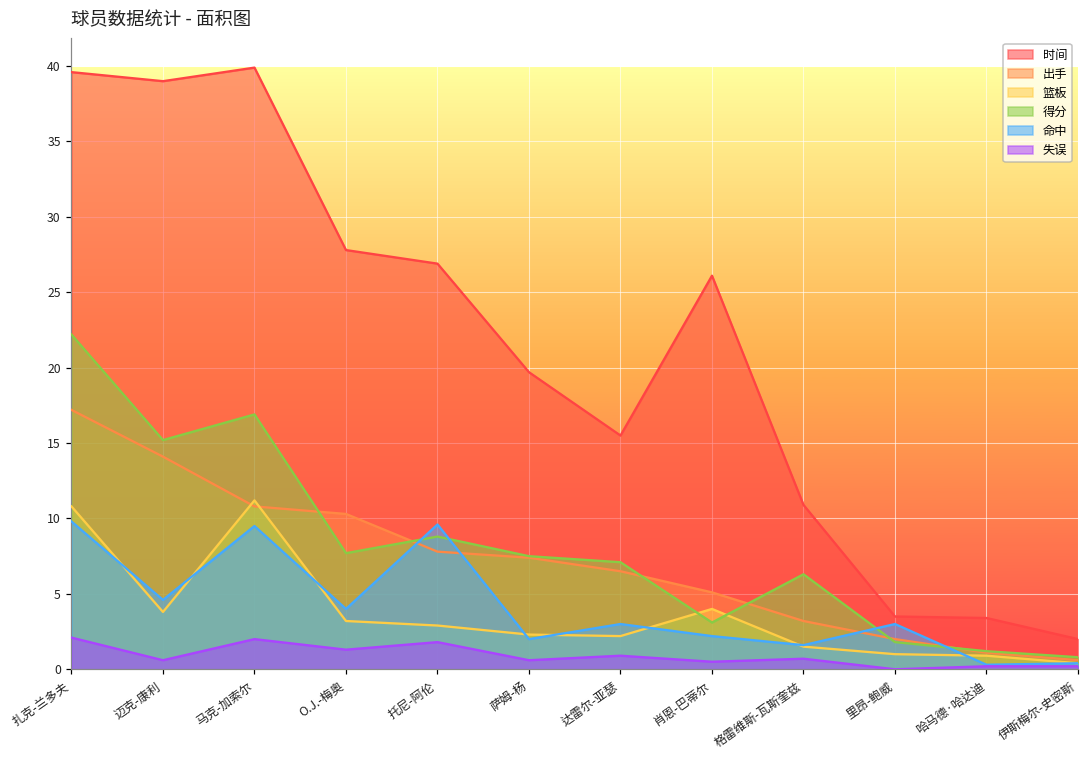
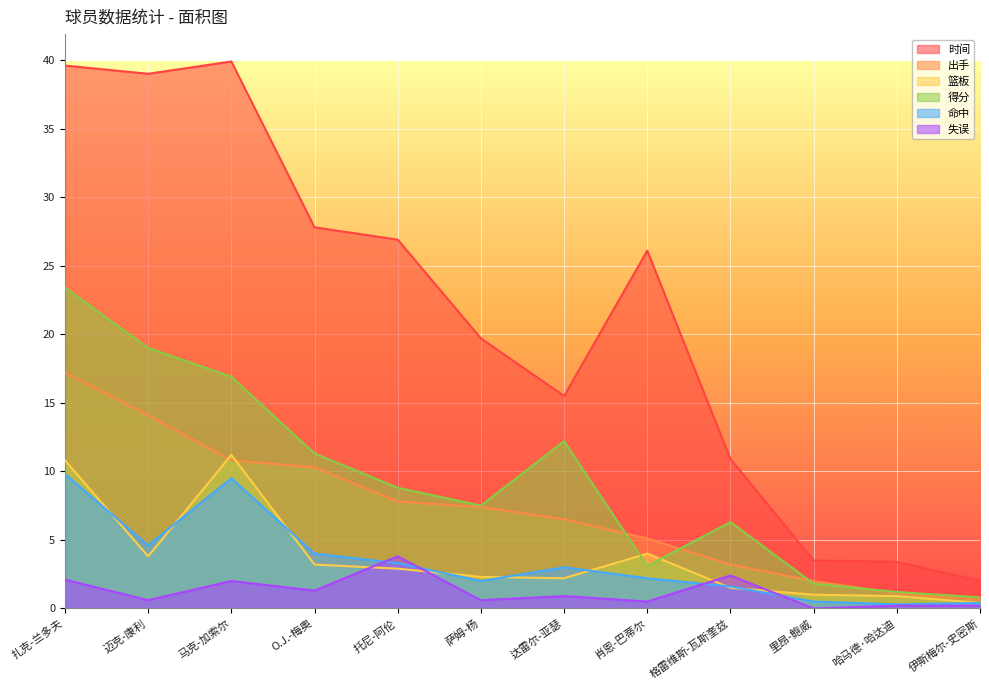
  {
    "得分": {
-     "扎克-兰多夫": 22.2,
-     "迈克-康利": 15.2,
+     "扎克-兰多夫": 23.4,
+     "迈克-康利": 19.0,
      "马克-加索尔": 16.9,
-     "O.J.-梅奥": 7.7,
+     "O.J.-梅奥": 11.3,
      "托尼-阿伦": 8.8,
-     "达雷尔-亚瑟": 7.1,
+     "达雷尔-亚瑟": 12.2,
      "肖恩-巴蒂尔": 3.1,
      "格雷维斯-瓦斯奎兹": 6.3,
      "里昂-鲍威": 1.8,
      "伊斯梅尔-史密斯": 0.8
    },
    "命中": {
      "扎克-兰多夫": 9.8,
      "迈克-康利": 4.6,
      "马克-加索尔": 9.5,
      "O.J.-梅奥": 4.0,
-     "托尼-阿伦": 9.6,
+     "托尼-阿伦": 3.3,
      "萨姆-杨": 2.0,
      "达雷尔-亚瑟": 3.0,
      "肖恩-巴蒂尔": 2.2,
-     "里昂-鲍威": 3.0
+     "里昂-鲍威": 0.5
    },
    "失误": {
      "扎克-兰多夫": 2.1,
      "迈克-康利": 0.6,
      "马克-加索尔": 2.0,
      "O.J.-梅奥": 1.3,
-     "托尼-阿伦": 1.8,
+     "托尼-阿伦": 3.8,
      "萨姆-杨": 0.6,
      "达雷尔-亚瑟": 0.9,
      "肖恩-巴蒂尔": 0.5,
-     "格雷维斯-瓦斯奎兹": 0.7,
+     "格雷维斯-瓦斯奎兹": 2.4,
      "里昂-鲍威": 0.0,
      "伊斯梅尔-史密斯": 0.2
    }
  }
